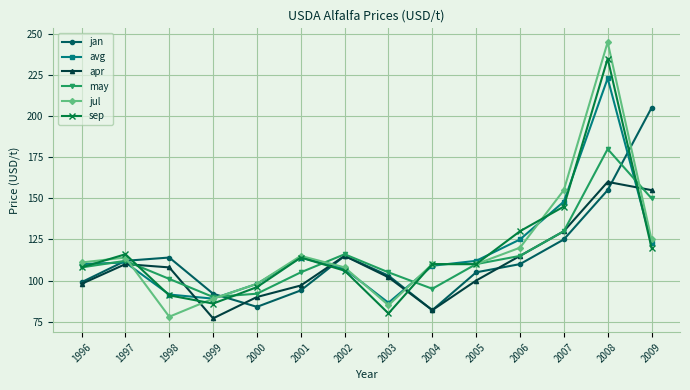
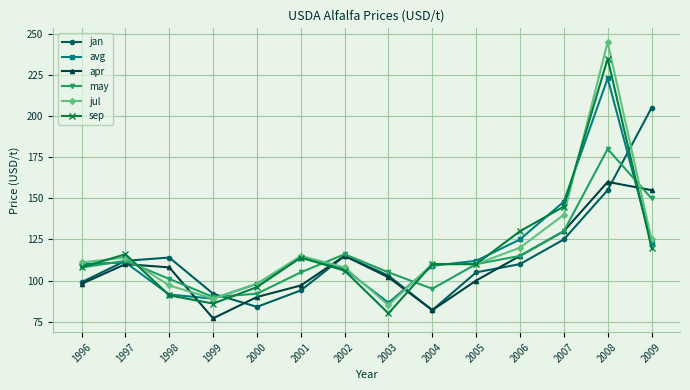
  {
    "jul": {
      "1997": 114,
-     "1998": 78,
+     "1998": 97,
      "2006": 120,
-     "2007": 155,
+     "2007": 140,
      "2008": 245,
      "2009": 125
    }
  }
